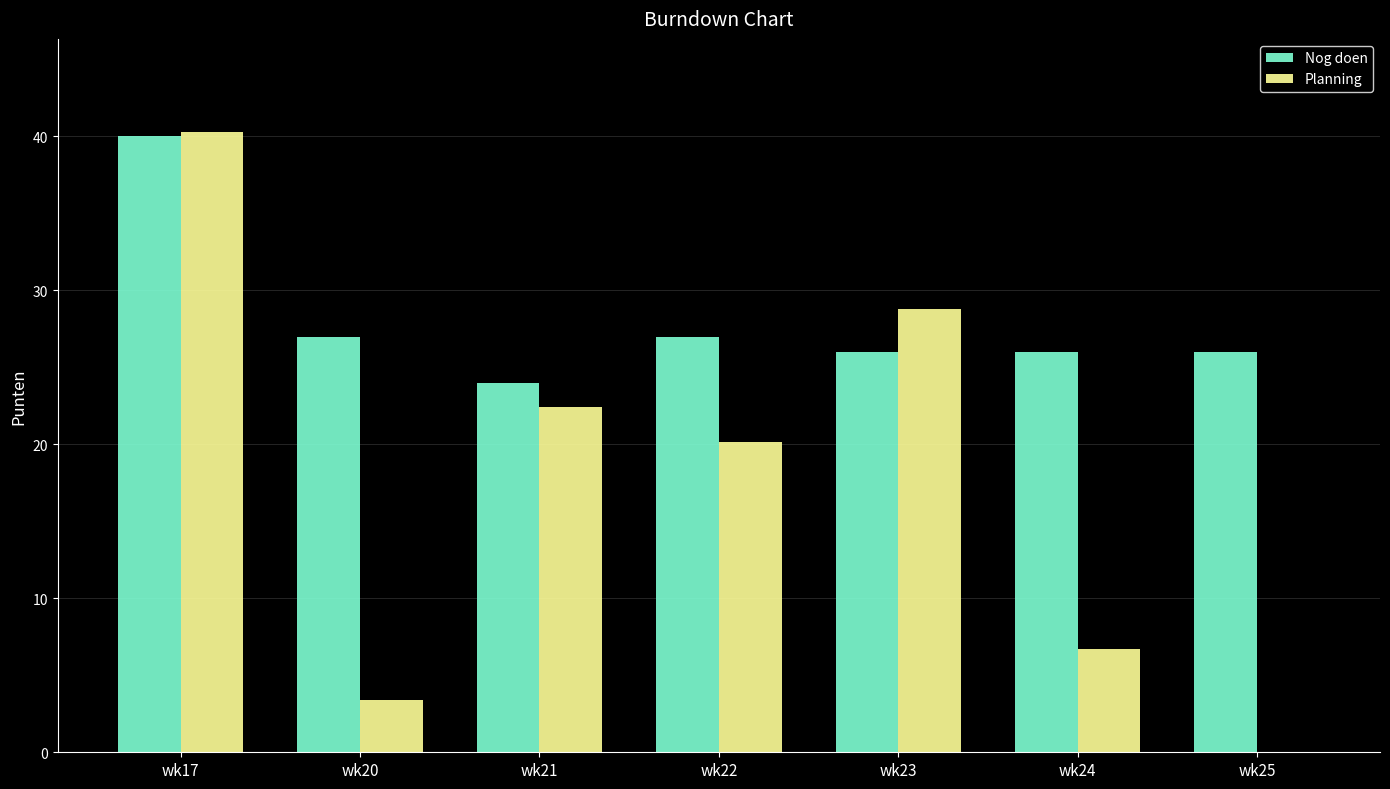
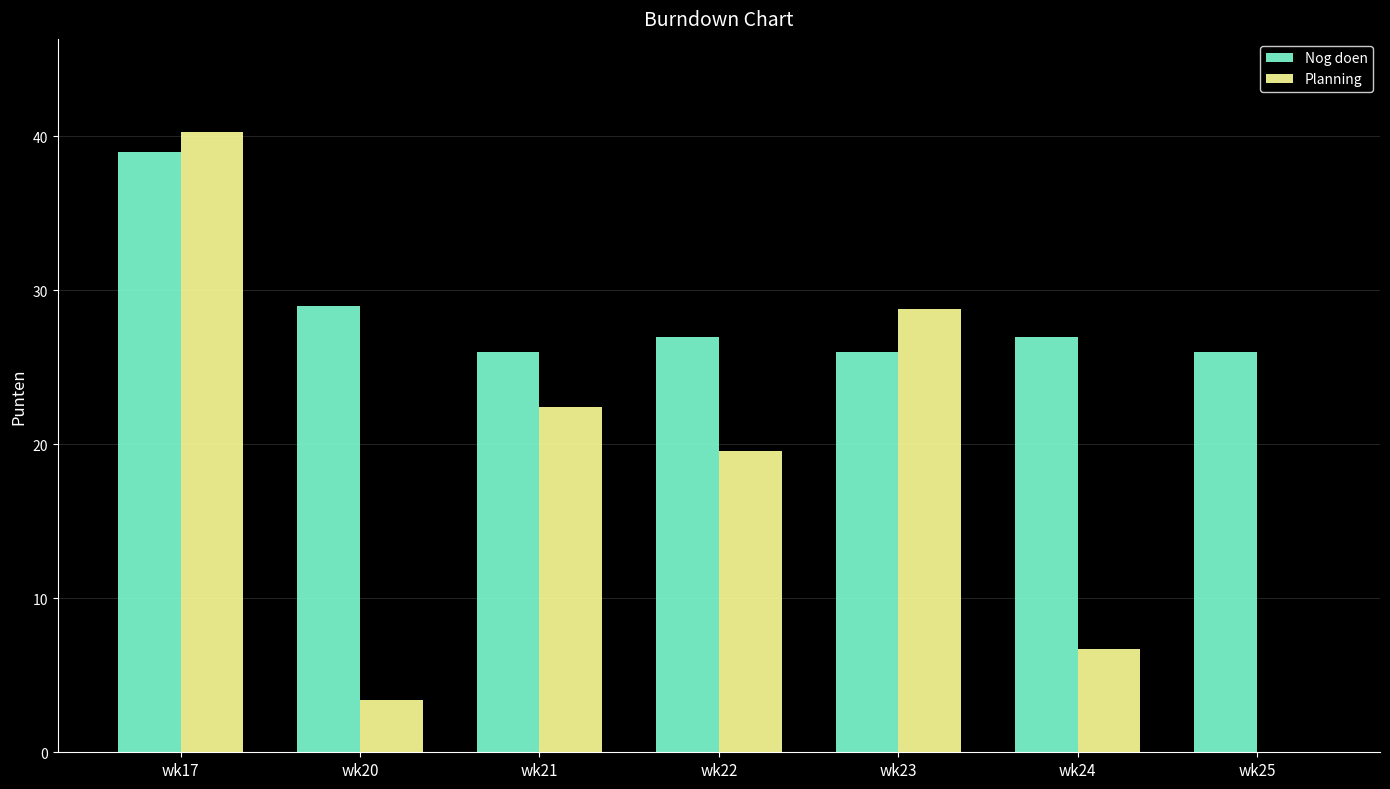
  {
    "Nog doen": {
-     "wk17": 40,
-     "wk20": 27,
-     "wk21": 24,
+     "wk17": 39,
+     "wk20": 29,
+     "wk21": 26,
      "wk22": 27,
      "wk23": 26,
-     "wk24": 26,
+     "wk24": 27,
      "wk25": 26
    },
    "Planning": {
      "wk17": 40.3,
      "wk20": 3.4,
      "wk21": 22.4,
-     "wk22": 20.1,
+     "wk22": 19.6,
      "wk23": 28.8,
      "wk24": 6.7,
      "wk25": 0.0
    }
  }
